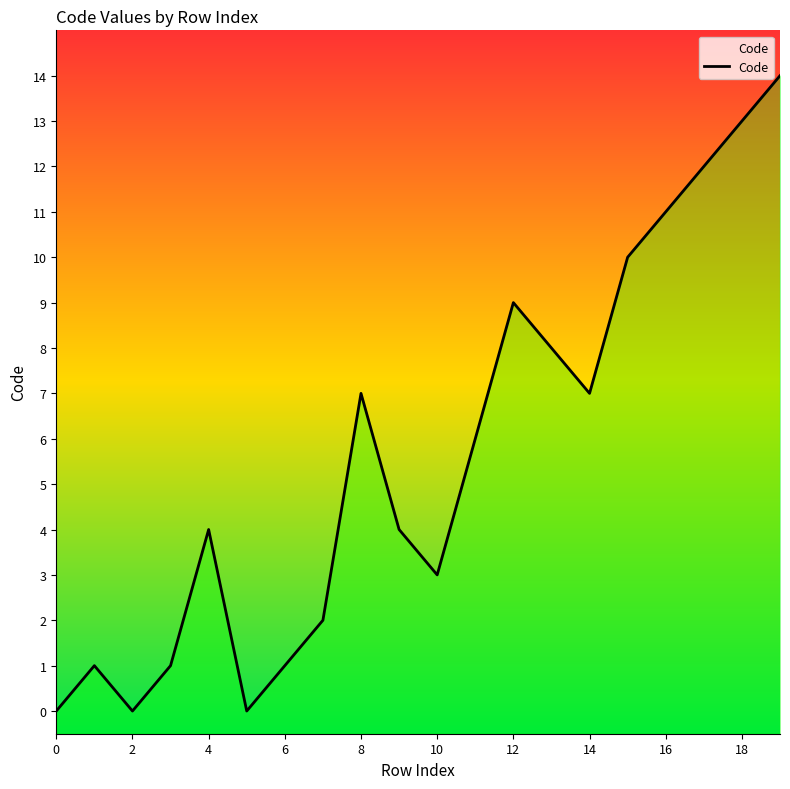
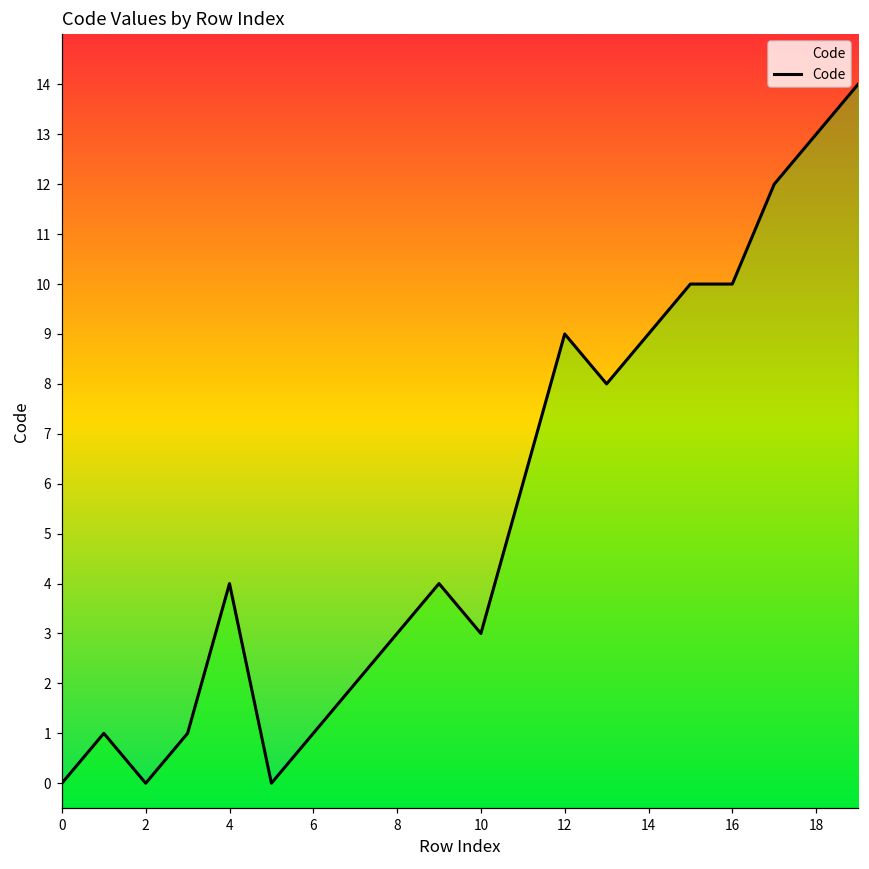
  {
    "0": 0,
    "2": 0,
    "4": 4,
    "6": 1,
-   "8": 7,
+   "8": 3,
    "10": 3,
    "12": 9,
-   "14": 7,
-   "16": 11,
+   "14": 9,
+   "16": 10,
    "18": 13
  }
